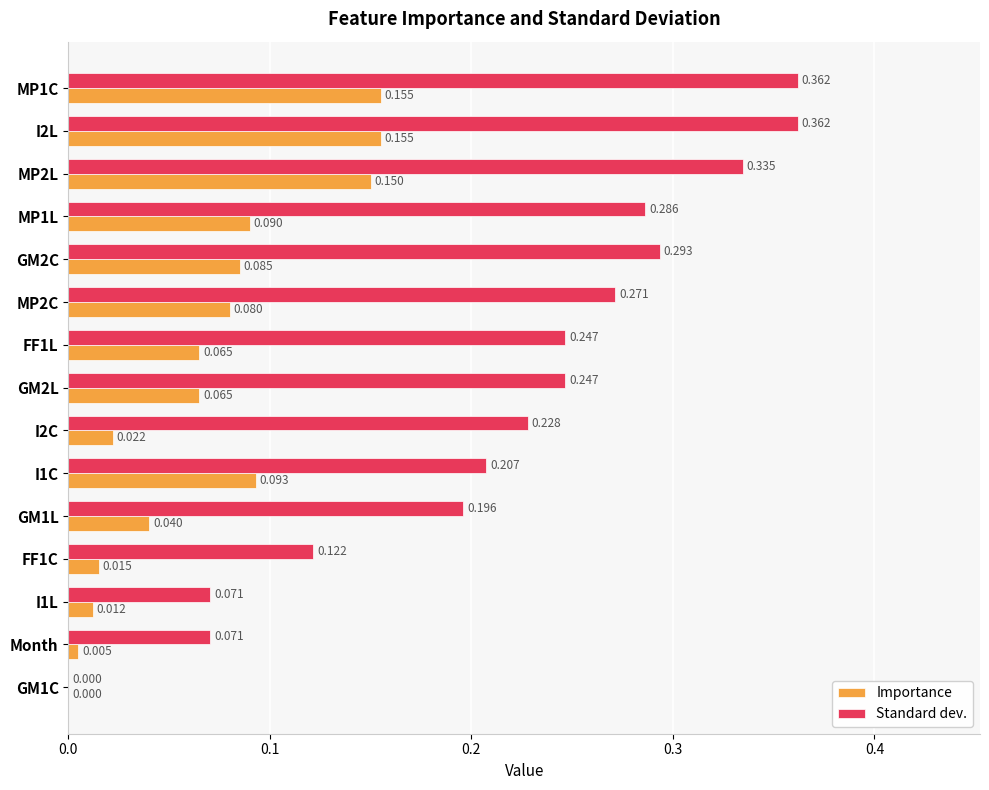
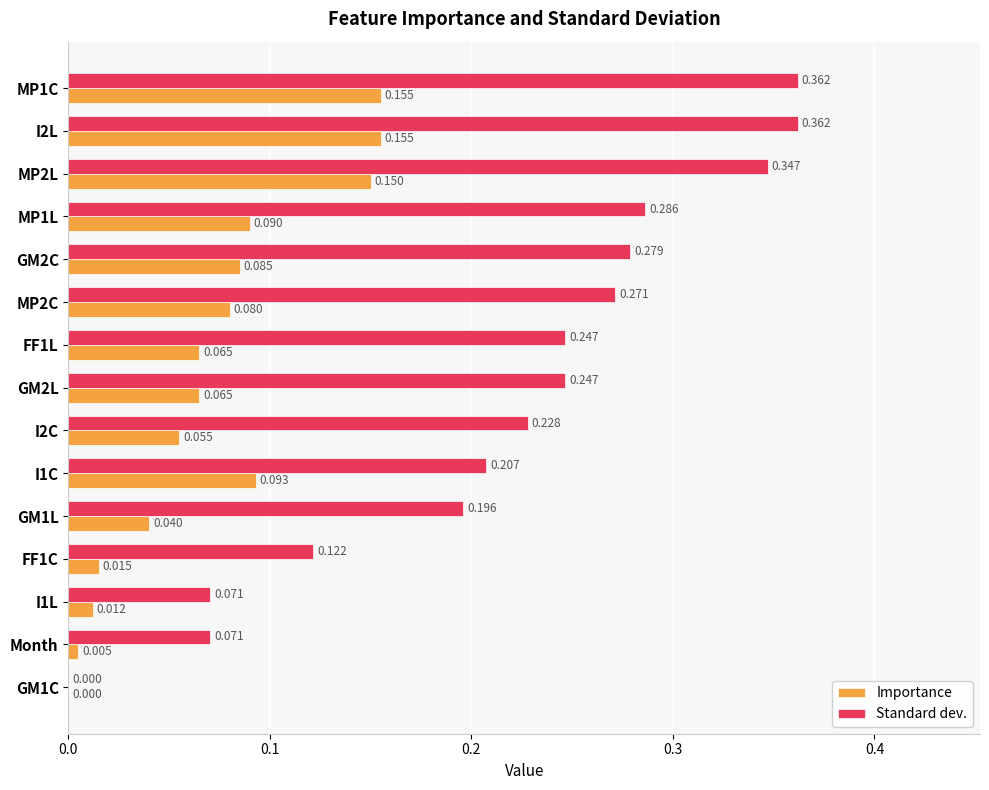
  {
    "Importance": {
      "MP1C": 0.155,
      "I2L": 0.155,
      "MP2L": 0.150,
      "MP1L": 0.090,
      "GM2C": 0.085,
      "MP2C": 0.080,
      "FF1L": 0.065,
      "GM2L": 0.065,
-     "I2C": 0.022,
+     "I2C": 0.055,
      "I1C": 0.093,
      "GM1L": 0.040,
      "FF1C": 0.015,
      "I1L": 0.012,
      "Month": 0.005,
      "GM1C": 0.000
    },
    "Standard dev.": {
      "MP1C": 0.362,
      "I2L": 0.362,
-     "MP2L": 0.335,
+     "MP2L": 0.347,
      "MP1L": 0.286,
-     "GM2C": 0.293,
+     "GM2C": 0.279,
      "MP2C": 0.271,
      "FF1L": 0.247,
      "GM2L": 0.247,
      "I2C": 0.228,
      "I1C": 0.207,
      "GM1L": 0.196,
      "FF1C": 0.122,
      "I1L": 0.071,
      "Month": 0.071,
      "GM1C": 0.000
    }
  }
